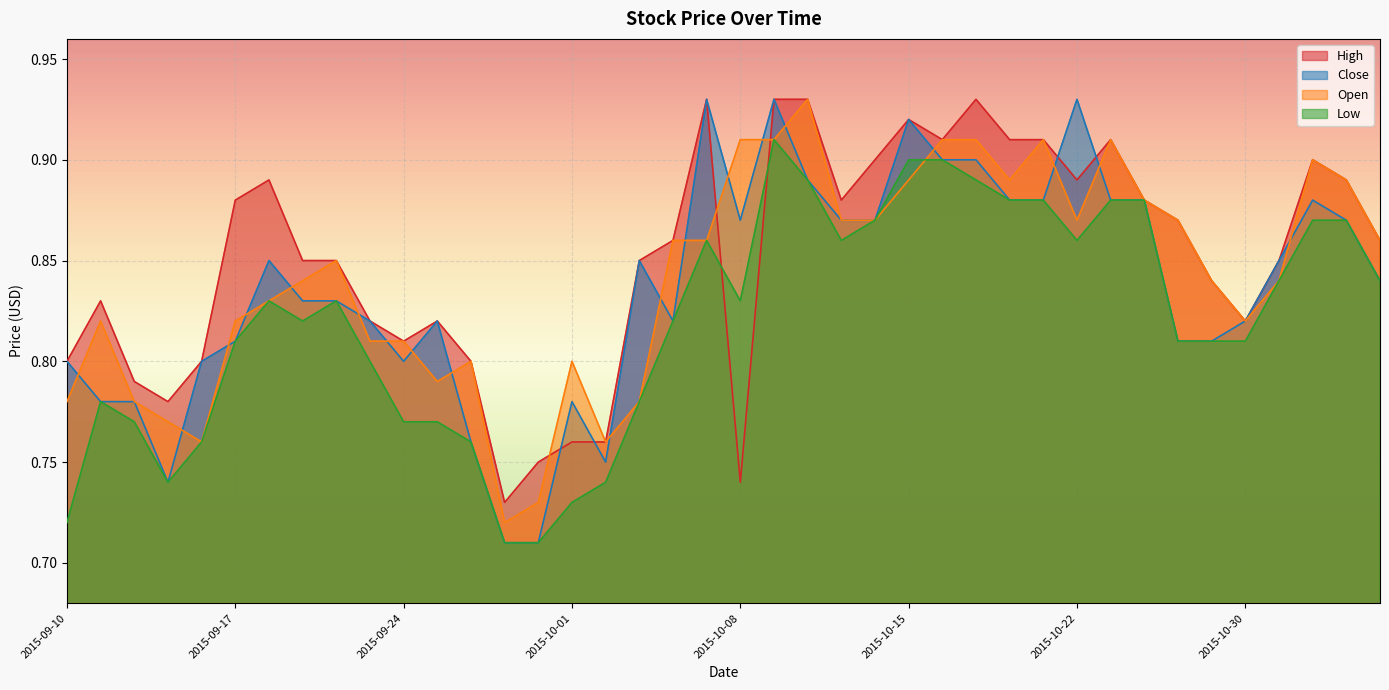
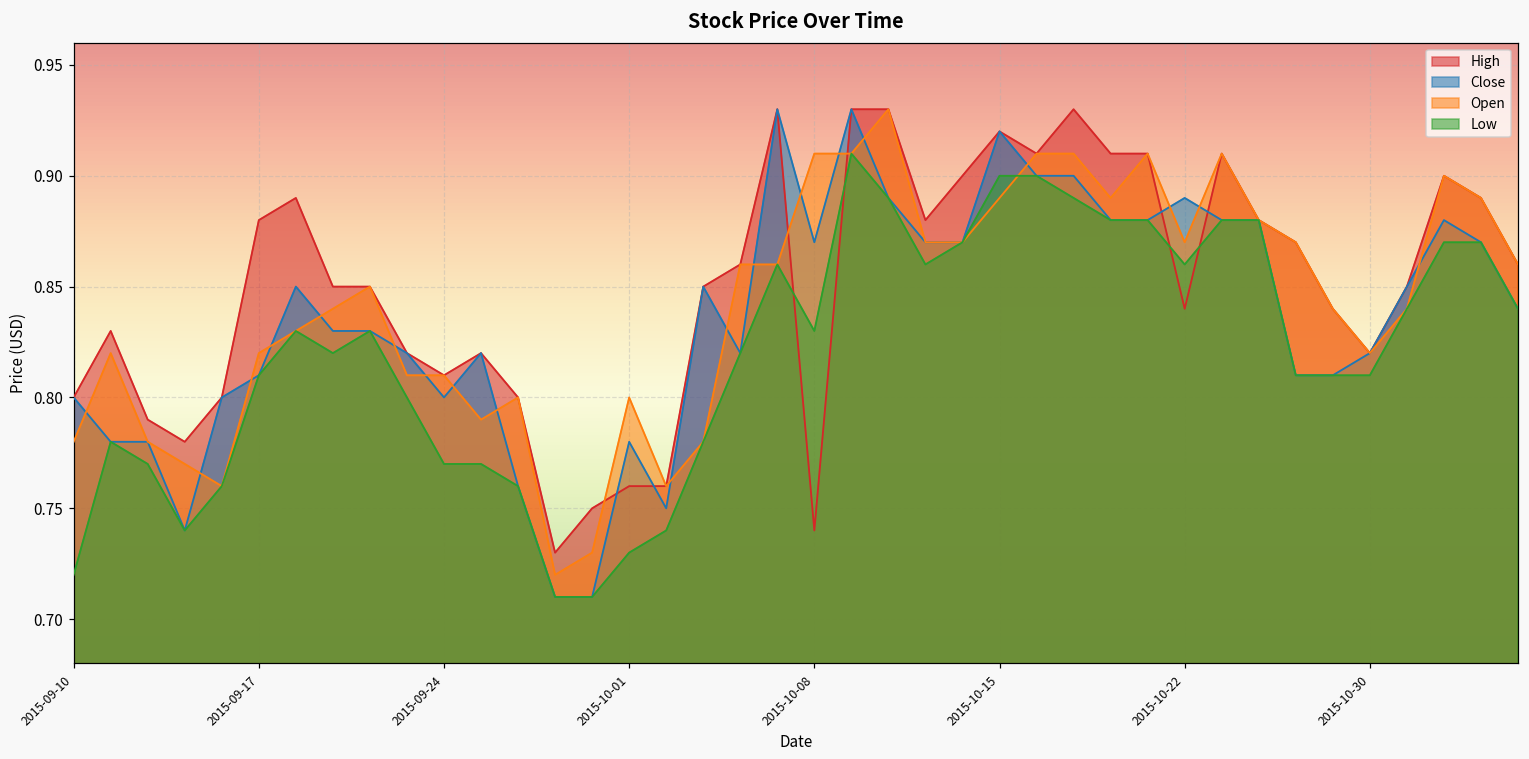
  {
    "High": {
      "2015-09-17": 0.88,
      "2015-10-01": 0.76,
      "2015-10-08": 0.74,
-     "2015-10-22": 0.89
+     "2015-10-22": 0.84
    },
    "Close": {
      "2015-09-24": 0.80,
      "2015-10-01": 0.78,
      "2015-10-08": 0.87,
-     "2015-10-22": 0.93
+     "2015-10-22": 0.89
    },
    "Open": {
      "2015-09-10": 0.78,
      "2015-09-17": 0.82,
      "2015-10-01": 0.80,
      "2015-10-08": 0.91,
      "2015-10-15": 0.89,
      "2015-10-22": 0.87
    },
    "Low": {
      "2015-09-10": 0.72,
      "2015-09-24": 0.77,
      "2015-10-01": 0.73,
      "2015-10-08": 0.83,
      "2015-10-15": 0.90,
      "2015-10-22": 0.86,
      "2015-10-30": 0.81
    }
  }
